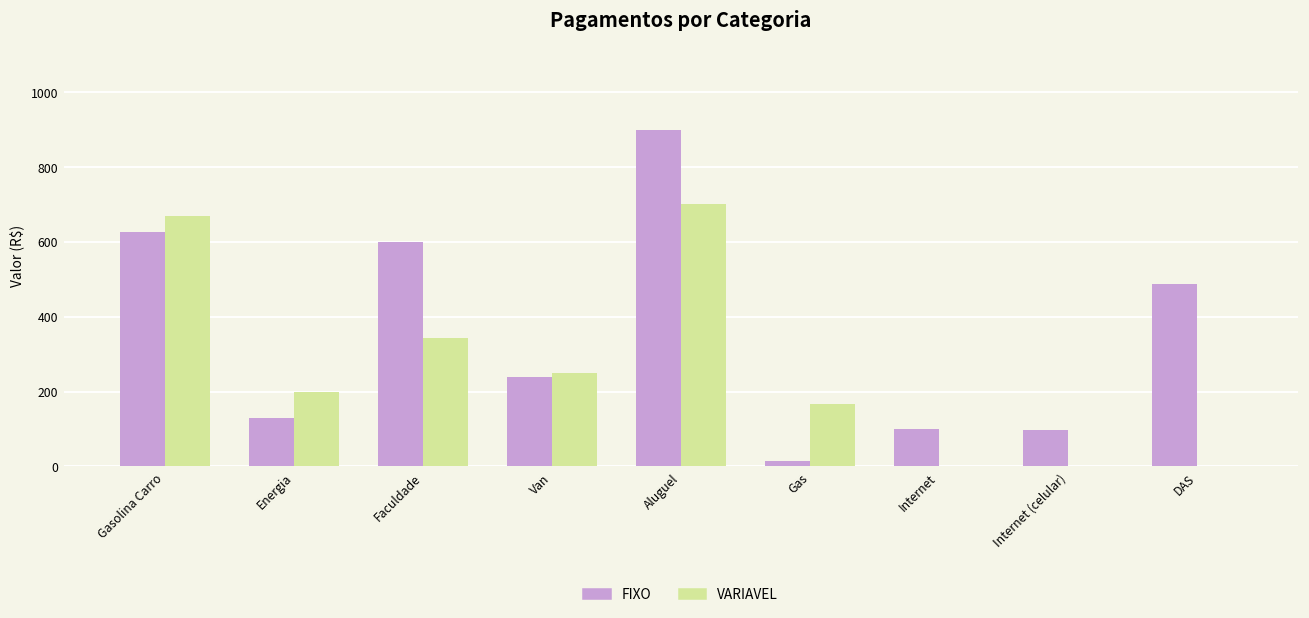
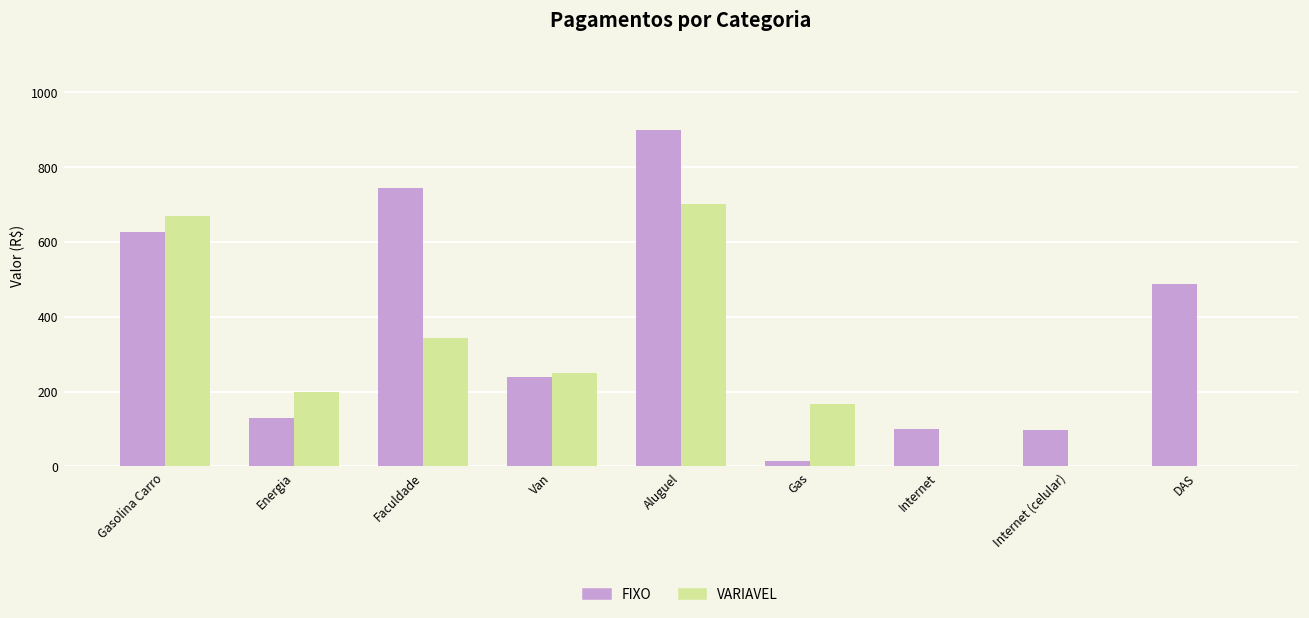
  {
    "FIXO": {
      "Gasolina Carro": 630,
      "Energia": 130,
-     "Faculdade": 600,
+     "Faculdade": 740,
      "Van": 240,
      "Aluguel": 900,
      "Gas": 20,
      "Internet": 100,
      "Internet (celular)": 100,
      "DAS": 490
    },
    "VARIAVEL": {
      "Gasolina Carro": 670,
      "Energia": 200,
      "Faculdade": 340,
      "Van": 250,
      "Aluguel": 700,
      "Gas": 170,
      "Internet": 0,
      "Internet (celular)": 0,
      "DAS": 0
    }
  }
